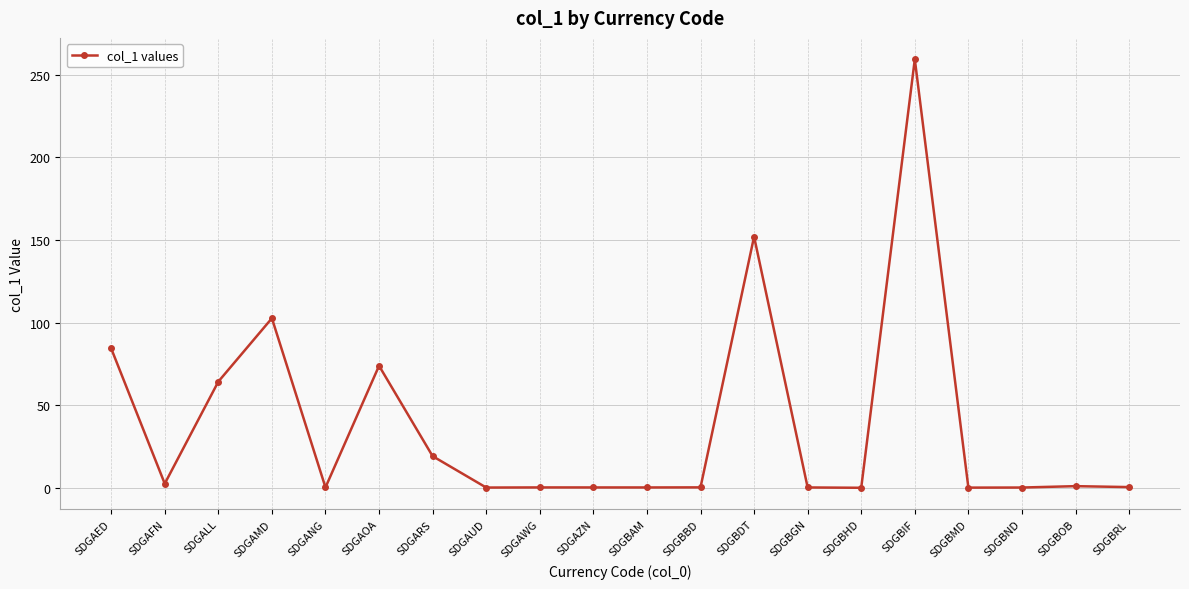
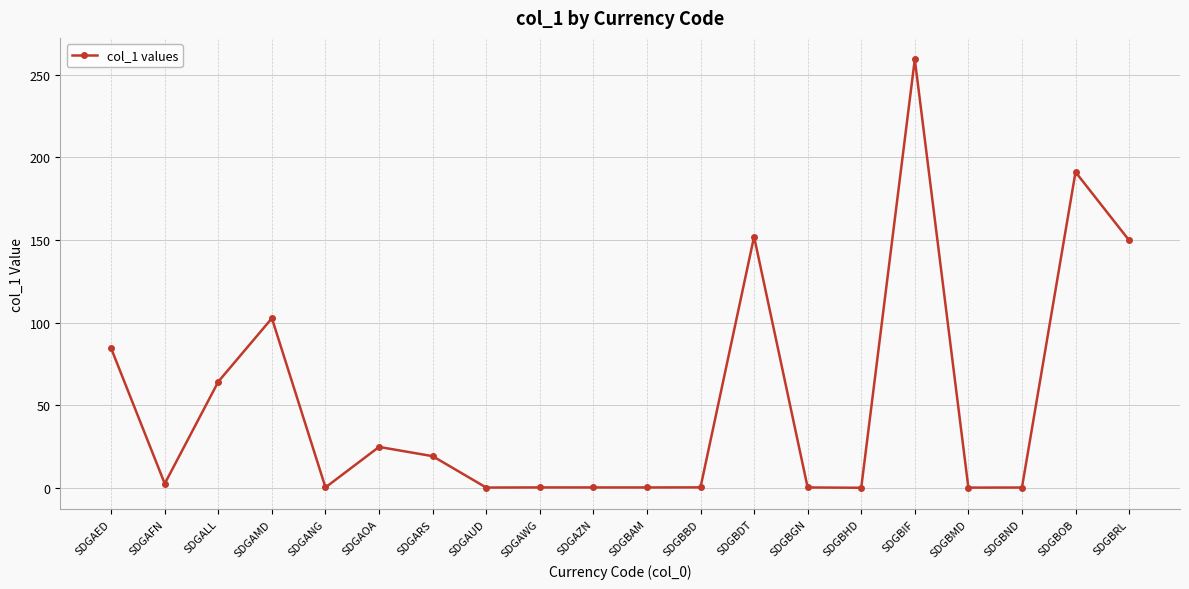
  {
    "SDGAED": 84,
    "SDGAFN": 3,
    "SDGALL": 64,
    "SDGAMD": 103,
    "SDGANG": 0,
-   "SDGAOA": 74,
+   "SDGAOA": 25,
    "SDGARS": 19,
    "SDGAUD": 0,
    "SDGAWG": 0,
    "SDGAZN": 0,
    "SDGBAM": 0,
    "SDGBBD": 0,
    "SDGBDT": 152,
    "SDGBGN": 0,
    "SDGBHD": 0,
    "SDGBIF": 259,
    "SDGBMD": 0,
    "SDGBND": 0,
-   "SDGBOB": 1,
-   "SDGBRL": 0
+   "SDGBOB": 191,
+   "SDGBRL": 150
  }
